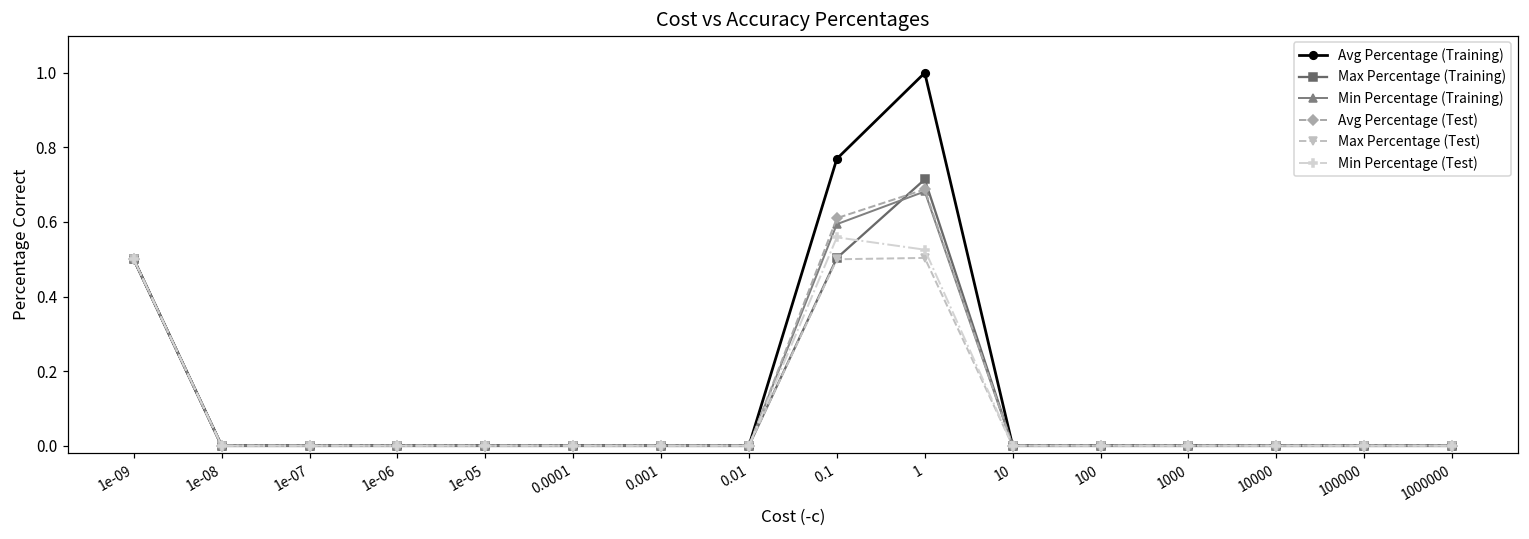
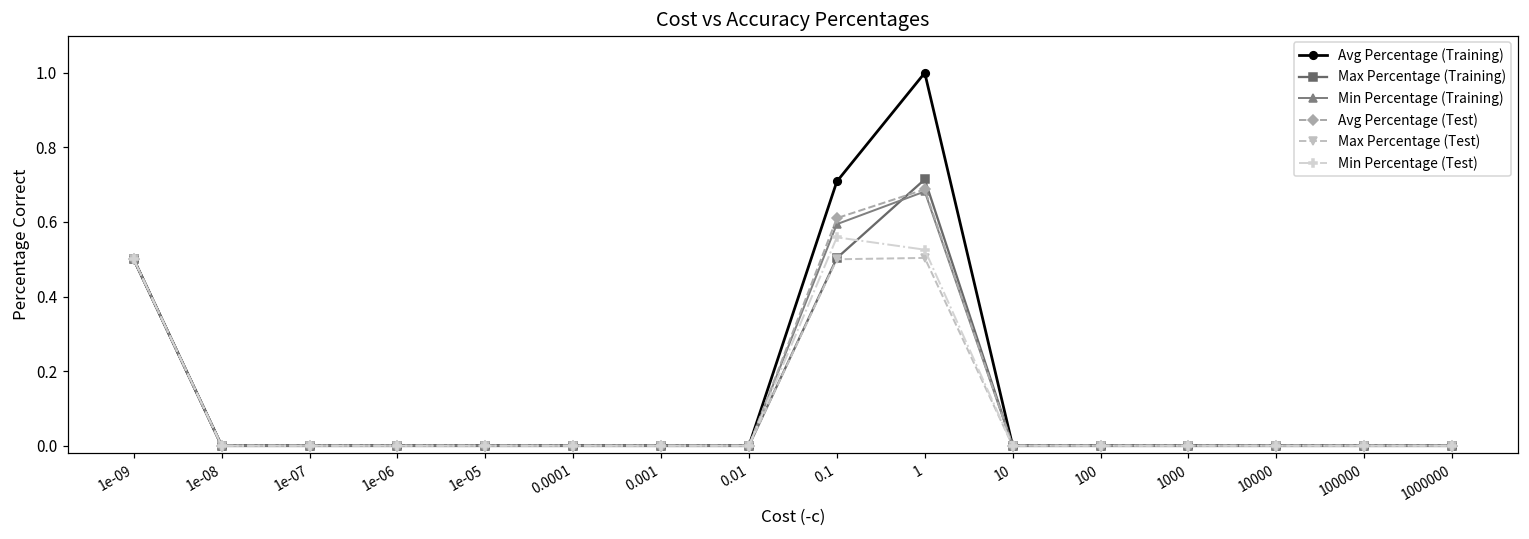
  {
    "Avg Percentage (Training)": {
-     "0.1": 0.77,
+     "0.1": 0.71,
      "1": 1.00
    }
  }
